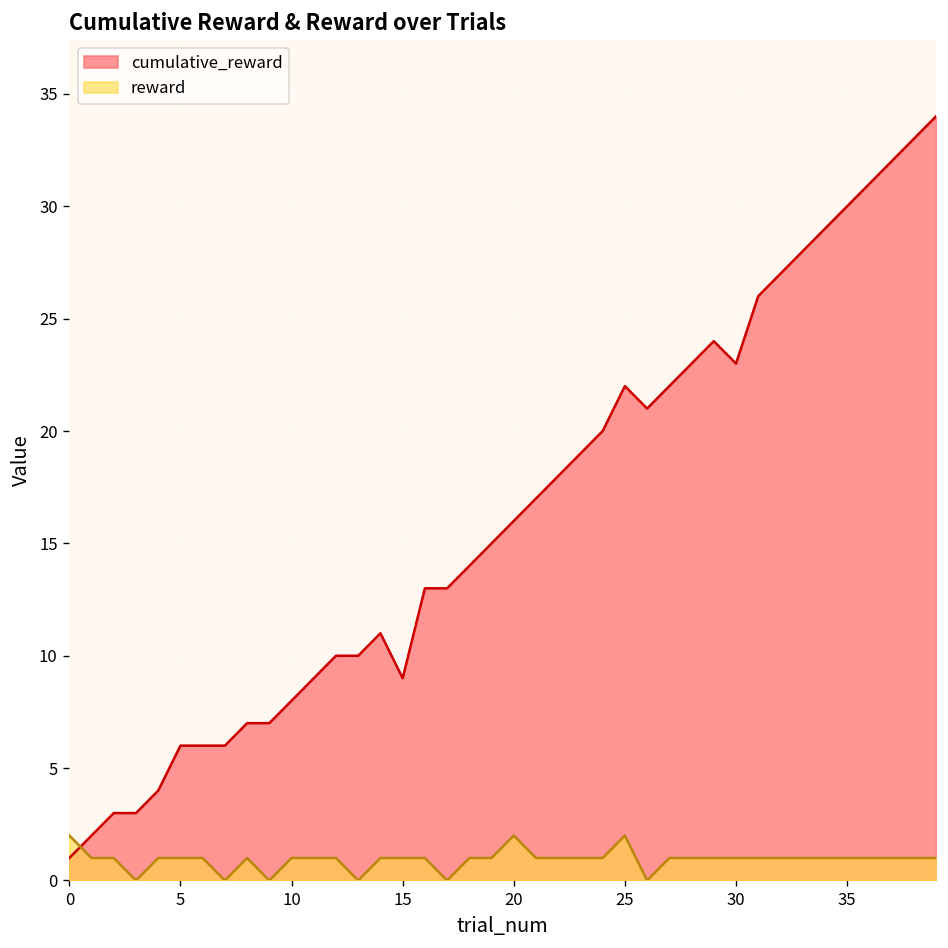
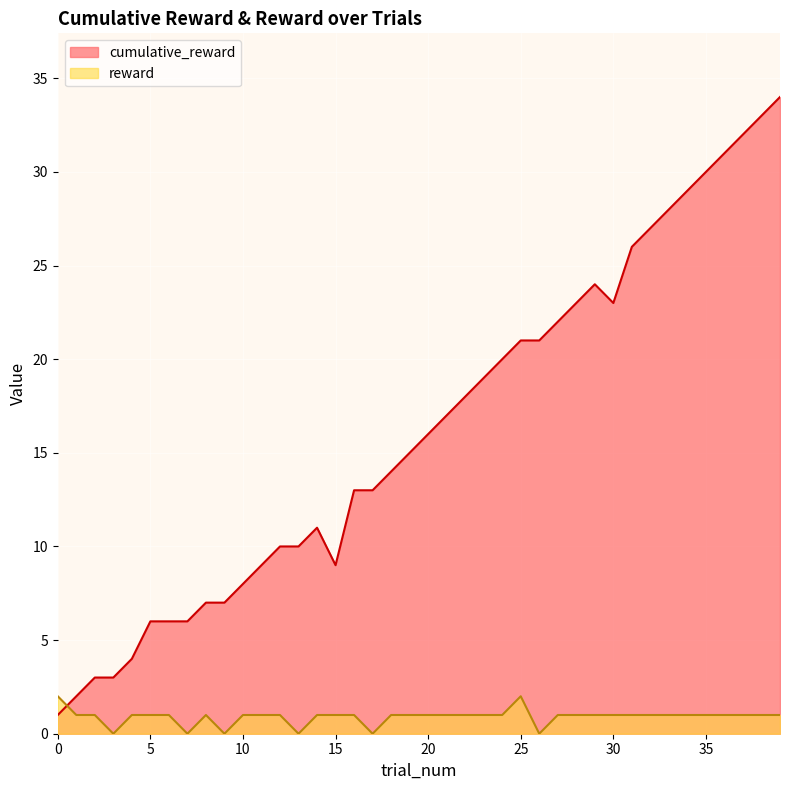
  {
    "cumulative_reward": {
      "0": 1,
      "5": 6,
      "10": 8,
      "15": 9,
      "20": 16,
-     "25": 22,
+     "25": 21,
      "30": 23,
      "35": 30
    },
    "reward": {
      "0": 2,
      "5": 1,
      "10": 1,
      "15": 1,
-     "20": 2,
+     "20": 1,
      "25": 2,
      "30": 1,
      "35": 1
    }
  }
